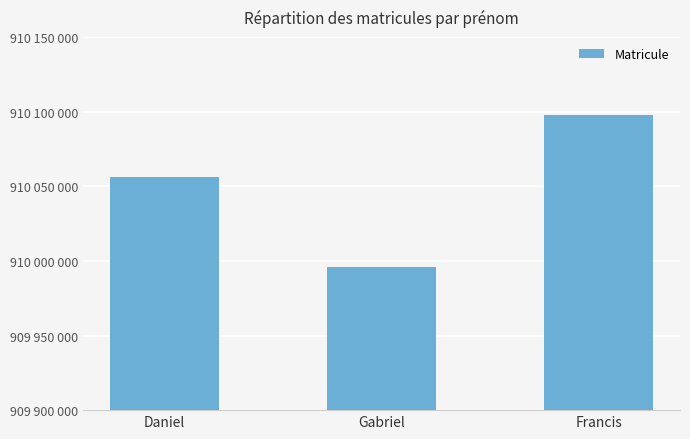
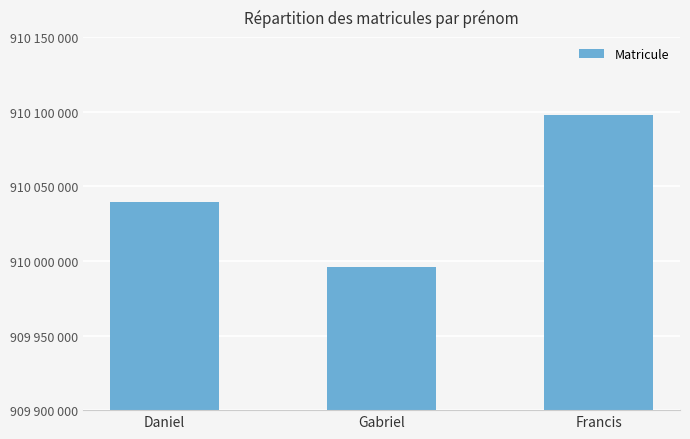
  {
-   "Daniel": 910056000,
+   "Daniel": 910039000,
    "Gabriel": 909996000,
    "Francis": 910098000
  }
